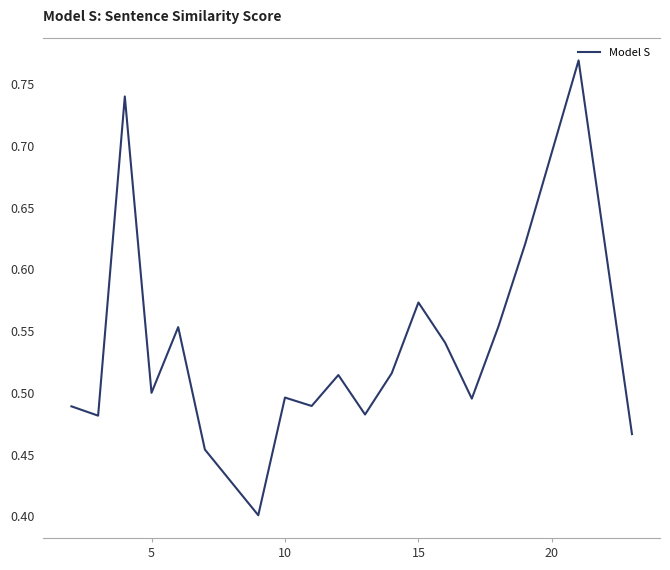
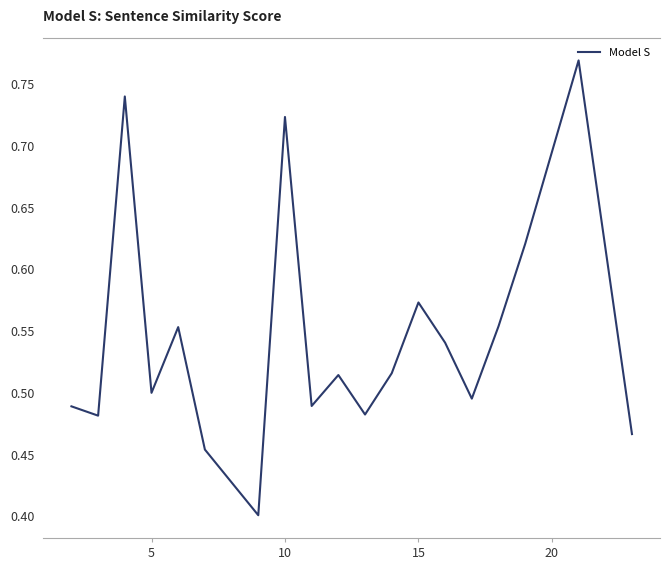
  {
    "5": 0.500,
-   "10": 0.496,
+   "10": 0.724,
    "15": 0.573
  }
